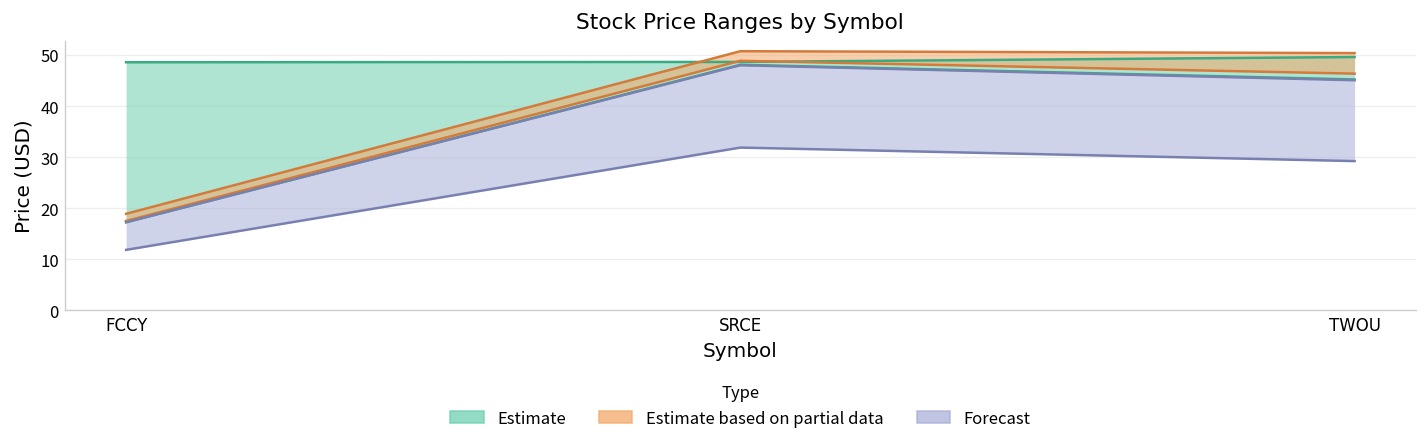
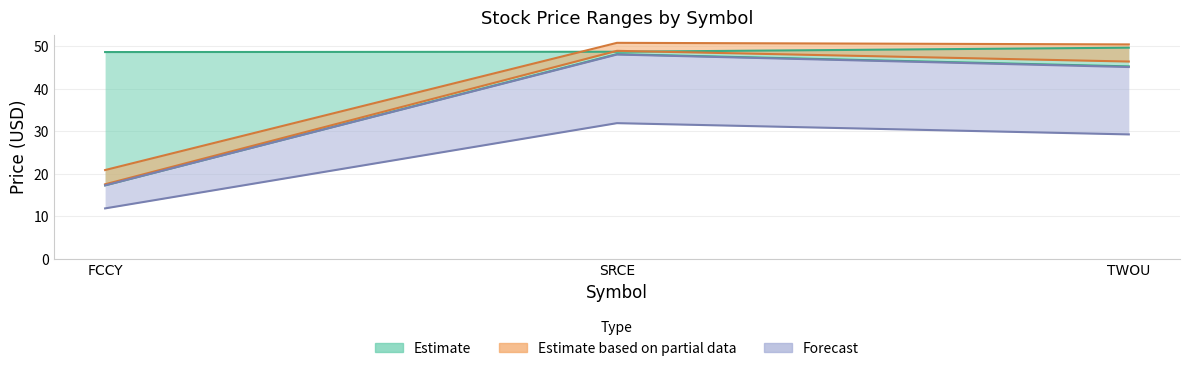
  {
    "Estimate": {
      "FCCY": 49,
      "TWOU": 50
    },
    "Estimate based on partial data": {
-     "FCCY": 19,
+     "FCCY": 21,
      "SRCE": 51,
      "TWOU": 50
    }
  }
